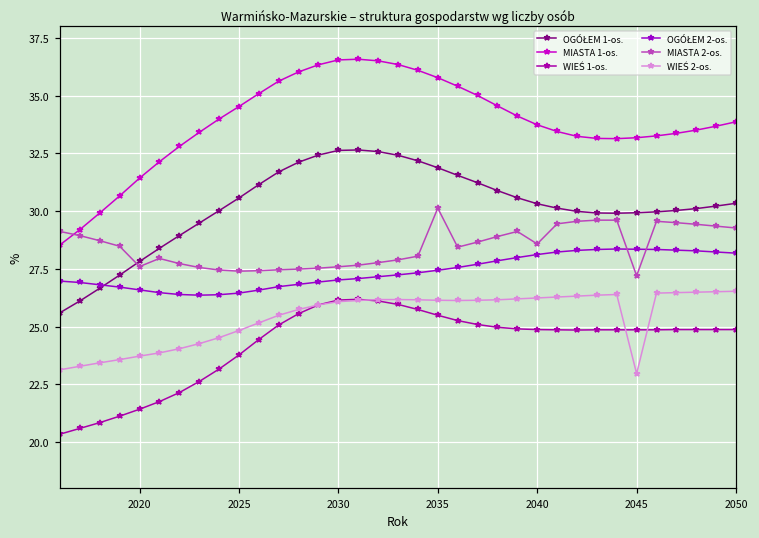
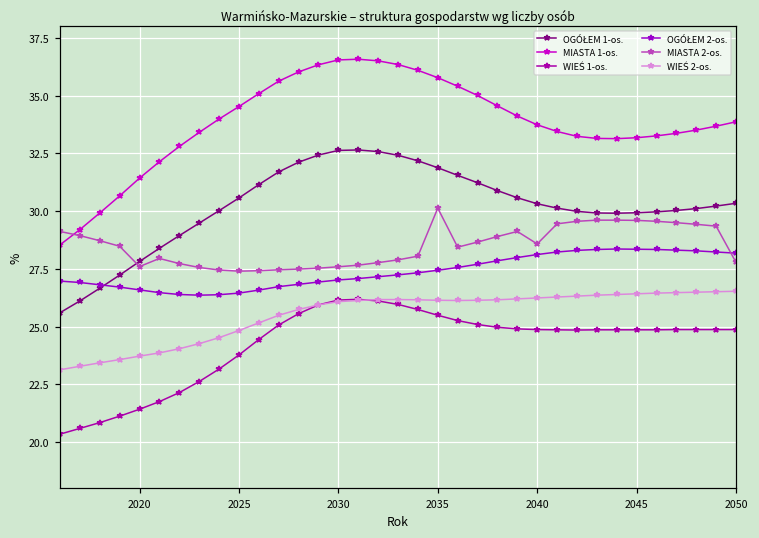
  {
    "MIASTA 2-os.": {
      "2020": 27.6,
      "2025": 27.4,
      "2030": 27.6,
      "2035": 30.1,
      "2040": 28.6,
-     "2045": 27.2,
-     "2050": 29.3
+     "2045": 29.6,
+     "2050": 27.8
    },
    "WIEŚ 2-os.": {
      "2020": 23.7,
      "2025": 24.8,
      "2035": 26.1,
      "2040": 26.2,
-     "2045": 23.0,
+     "2045": 26.4,
      "2050": 26.5
    }
  }
